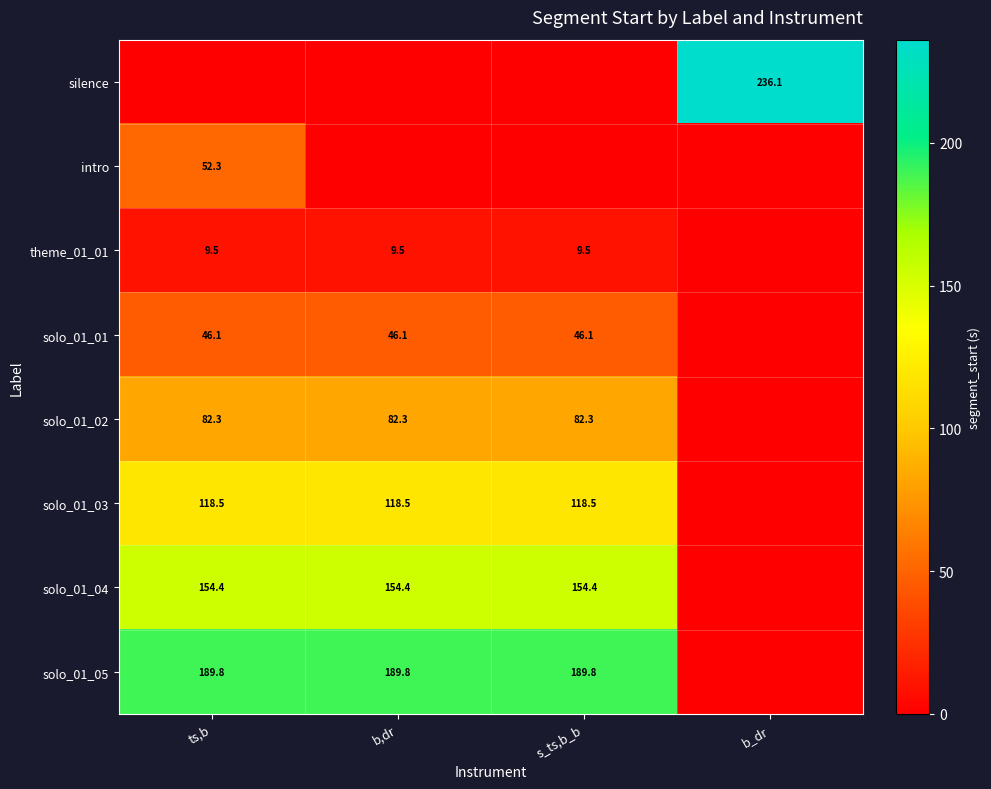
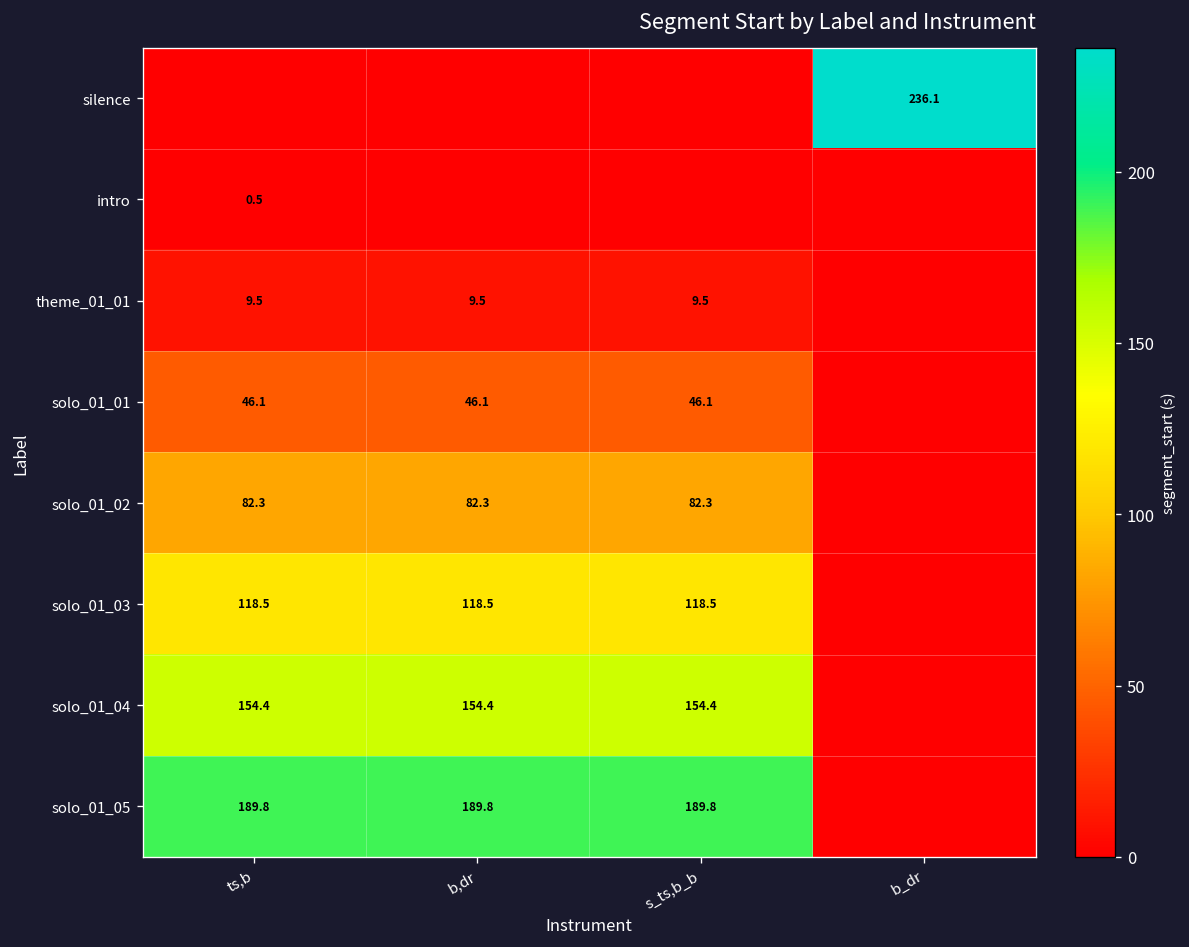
  {
    "silence": {
      "b_dr": 236.1
    },
    "intro": {
-     "ts,b": 52.3
+     "ts,b": 0.5
    },
    "theme_01_01": {
      "ts,b": 9.5,
      "b,dr": 9.5,
      "s_ts,b_b": 9.5
    },
    "solo_01_01": {
      "ts,b": 46.1,
      "b,dr": 46.1,
      "s_ts,b_b": 46.1
    },
    "solo_01_02": {
      "ts,b": 82.3,
      "b,dr": 82.3,
      "s_ts,b_b": 82.3
    },
    "solo_01_03": {
      "ts,b": 118.5,
      "b,dr": 118.5,
      "s_ts,b_b": 118.5
    },
    "solo_01_04": {
      "ts,b": 154.4,
      "b,dr": 154.4,
      "s_ts,b_b": 154.4
    },
    "solo_01_05": {
      "ts,b": 189.8,
      "b,dr": 189.8,
      "s_ts,b_b": 189.8
    }
  }
